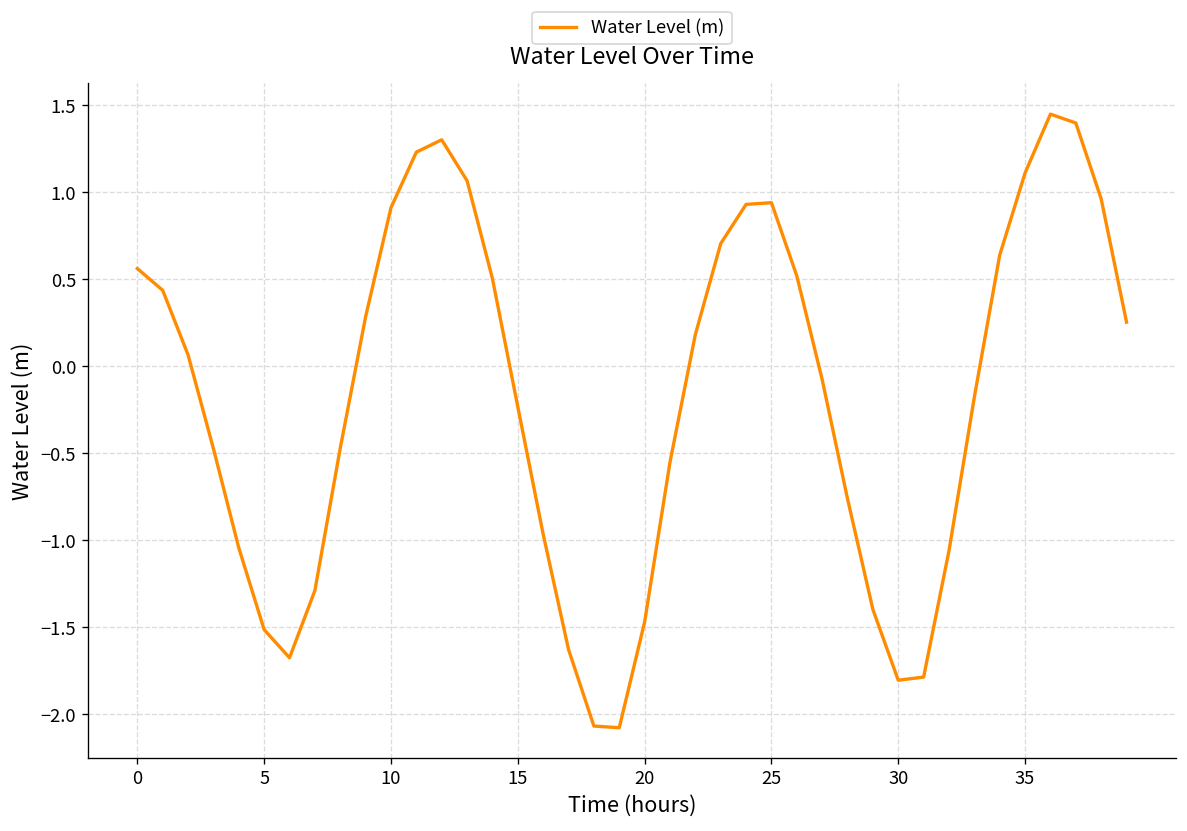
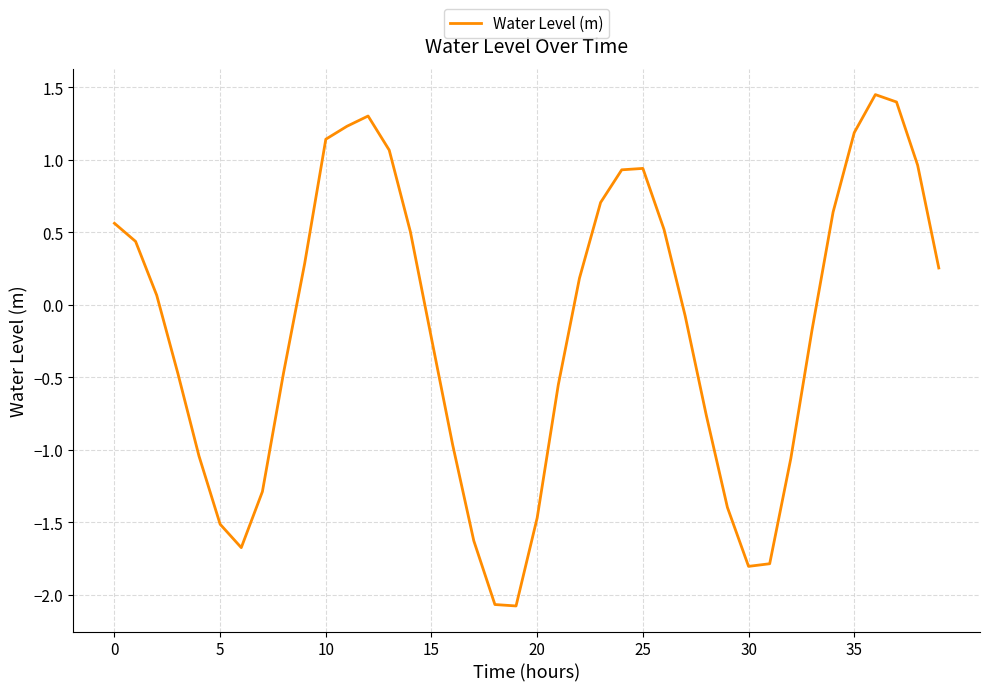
  {
    "0": 0.56,
    "5": -1.51,
-   "10": 0.91,
+   "10": 1.14,
    "15": -0.23,
    "20": -1.47,
    "25": 0.94,
    "30": -1.80,
-   "35": 1.11
+   "35": 1.19
  }
